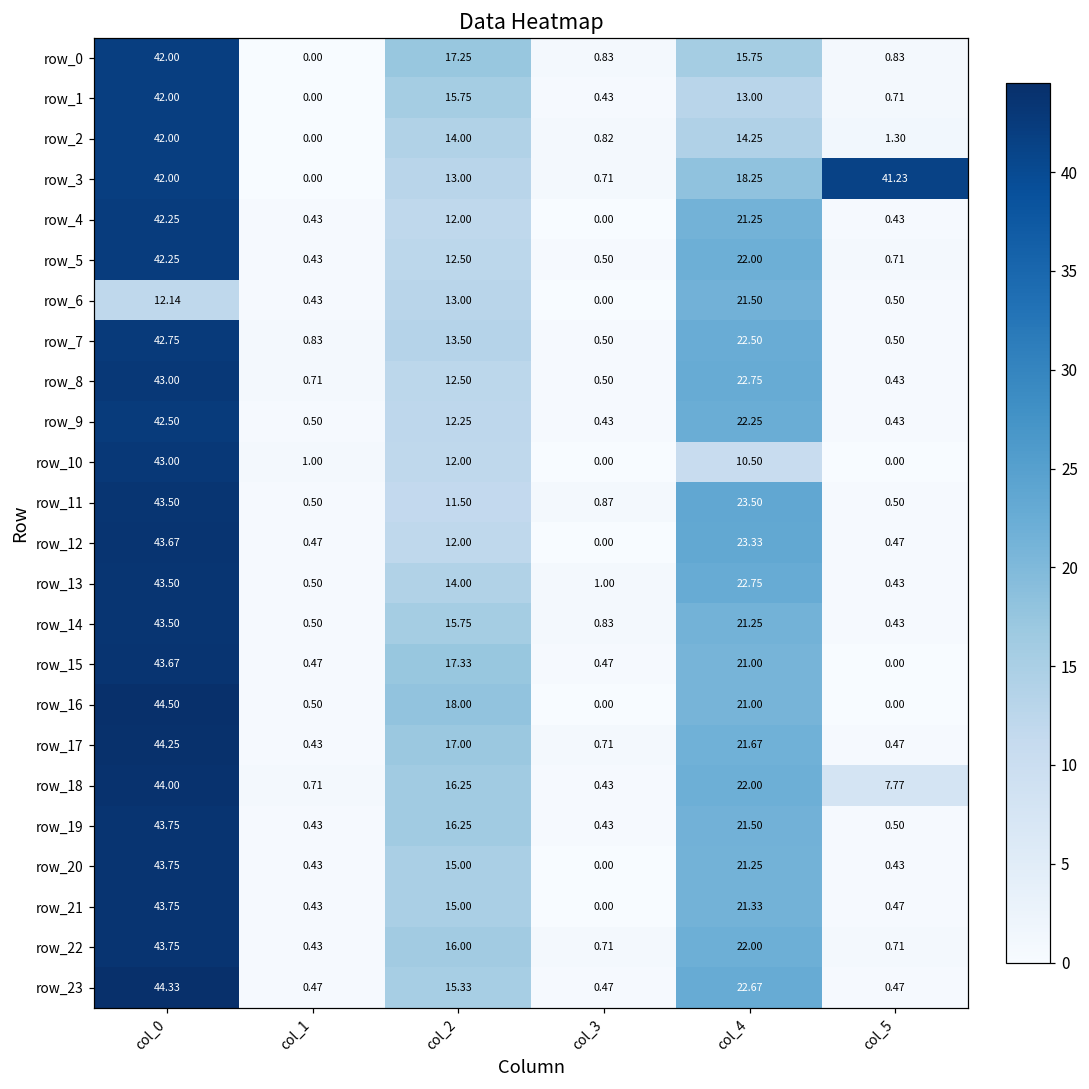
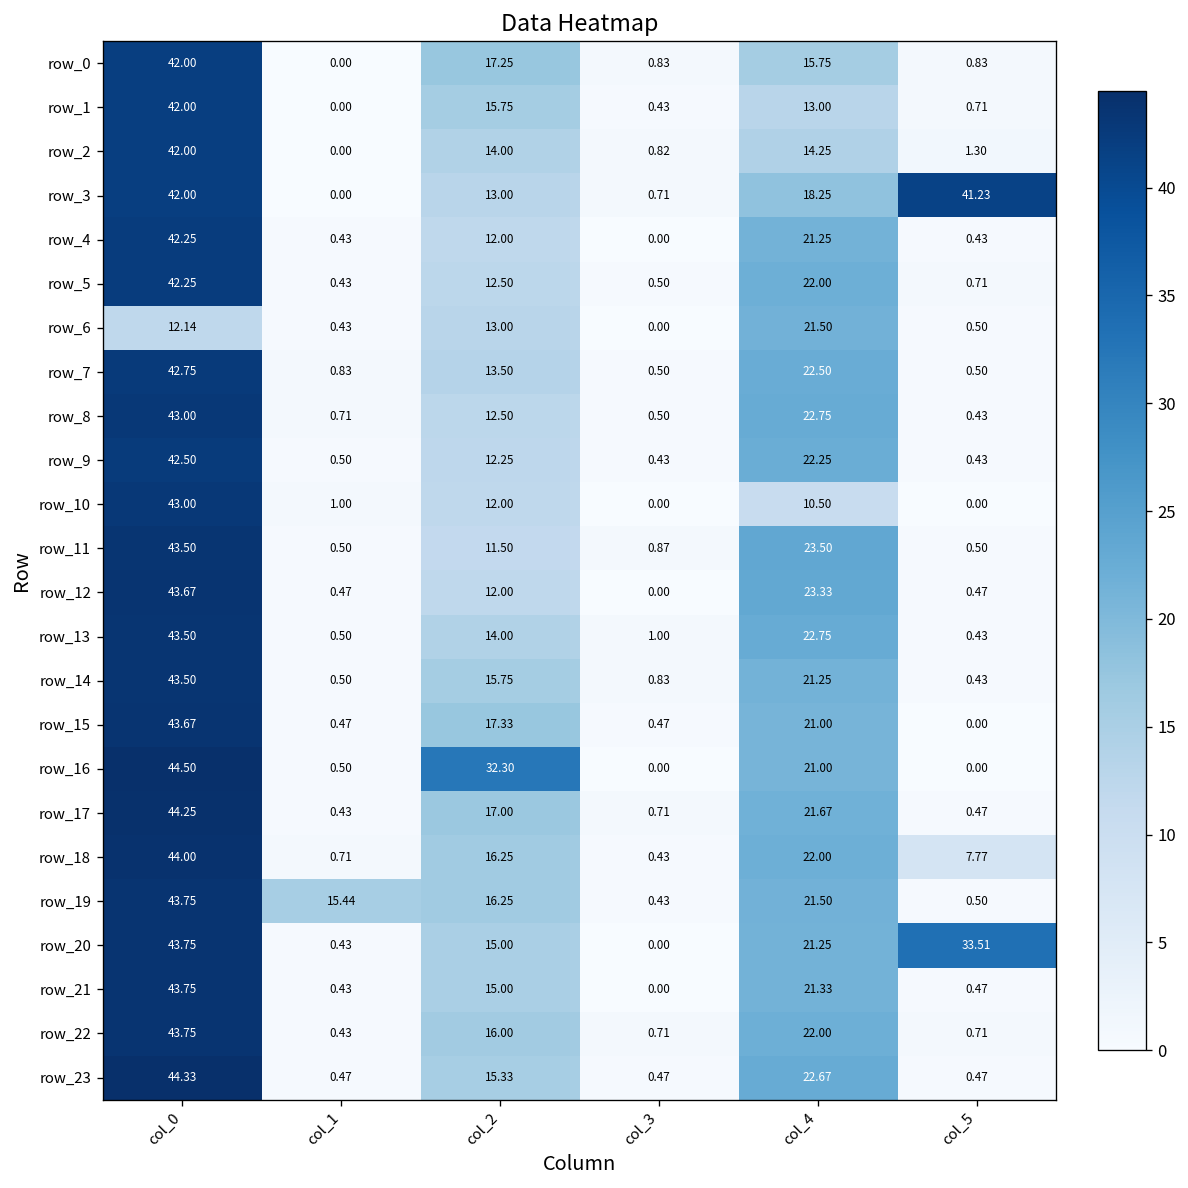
  {
    "row_0": {
      "col_0": 42.00,
      "col_1": 0.00,
      "col_2": 17.25,
      "col_3": 0.83,
      "col_4": 15.75,
      "col_5": 0.83
    },
    "row_1": {
      "col_0": 42.00,
      "col_1": 0.00,
      "col_2": 15.75,
      "col_3": 0.43,
      "col_4": 13.00,
      "col_5": 0.71
    },
    "row_2": {
      "col_0": 42.00,
      "col_1": 0.00,
      "col_2": 14.00,
      "col_3": 0.82,
      "col_4": 14.25,
      "col_5": 1.30
    },
    "row_3": {
      "col_0": 42.00,
      "col_1": 0.00,
      "col_2": 13.00,
      "col_3": 0.71,
      "col_4": 18.25,
      "col_5": 41.23
    },
    "row_4": {
      "col_0": 42.25,
      "col_1": 0.43,
      "col_2": 12.00,
      "col_3": 0.00,
      "col_4": 21.25,
      "col_5": 0.43
    },
    "row_5": {
      "col_0": 42.25,
      "col_1": 0.43,
      "col_2": 12.50,
      "col_3": 0.50,
      "col_4": 22.00,
      "col_5": 0.71
    },
    "row_6": {
      "col_0": 12.14,
      "col_1": 0.43,
      "col_2": 13.00,
      "col_3": 0.00,
      "col_4": 21.50,
      "col_5": 0.50
    },
    "row_7": {
      "col_0": 42.75,
      "col_1": 0.83,
      "col_2": 13.50,
      "col_3": 0.50,
      "col_4": 22.50,
      "col_5": 0.50
    },
    "row_8": {
      "col_0": 43.00,
      "col_1": 0.71,
      "col_2": 12.50,
      "col_3": 0.50,
      "col_4": 22.75,
      "col_5": 0.43
    },
    "row_9": {
      "col_0": 42.50,
      "col_1": 0.50,
      "col_2": 12.25,
      "col_3": 0.43,
      "col_4": 22.25,
      "col_5": 0.43
    },
    "row_10": {
      "col_0": 43.00,
      "col_1": 1.00,
      "col_2": 12.00,
      "col_3": 0.00,
      "col_4": 10.50,
      "col_5": 0.00
    },
    "row_11": {
      "col_0": 43.50,
      "col_1": 0.50,
      "col_2": 11.50,
      "col_3": 0.87,
      "col_4": 23.50,
      "col_5": 0.50
    },
    "row_12": {
      "col_0": 43.67,
      "col_1": 0.47,
      "col_2": 12.00,
      "col_3": 0.00,
      "col_4": 23.33,
      "col_5": 0.47
    },
    "row_13": {
      "col_0": 43.50,
      "col_1": 0.50,
      "col_2": 14.00,
      "col_3": 1.00,
      "col_4": 22.75,
      "col_5": 0.43
    },
    "row_14": {
      "col_0": 43.50,
      "col_1": 0.50,
      "col_2": 15.75,
      "col_3": 0.83,
      "col_4": 21.25,
      "col_5": 0.43
    },
    "row_15": {
      "col_0": 43.67,
      "col_1": 0.47,
      "col_2": 17.33,
      "col_3": 0.47,
      "col_4": 21.00,
      "col_5": 0.00
    },
    "row_16": {
      "col_0": 44.50,
      "col_1": 0.50,
-     "col_2": 18.00,
+     "col_2": 32.30,
      "col_3": 0.00,
      "col_4": 21.00,
      "col_5": 0.00
    },
    "row_17": {
      "col_0": 44.25,
      "col_1": 0.43,
      "col_2": 17.00,
      "col_3": 0.71,
      "col_4": 21.67,
      "col_5": 0.47
    },
    "row_18": {
      "col_0": 44.00,
      "col_1": 0.71,
      "col_2": 16.25,
      "col_3": 0.43,
      "col_4": 22.00,
      "col_5": 7.77
    },
    "row_19": {
      "col_0": 43.75,
-     "col_1": 0.43,
+     "col_1": 15.44,
      "col_2": 16.25,
      "col_3": 0.43,
      "col_4": 21.50,
      "col_5": 0.50
    },
    "row_20": {
      "col_0": 43.75,
      "col_1": 0.43,
      "col_2": 15.00,
      "col_3": 0.00,
      "col_4": 21.25,
-     "col_5": 0.43
+     "col_5": 33.51
    },
    "row_21": {
      "col_0": 43.75,
      "col_1": 0.43,
      "col_2": 15.00,
      "col_3": 0.00,
      "col_4": 21.33,
      "col_5": 0.47
    },
    "row_22": {
      "col_0": 43.75,
      "col_1": 0.43,
      "col_2": 16.00,
      "col_3": 0.71,
      "col_4": 22.00,
      "col_5": 0.71
    },
    "row_23": {
      "col_0": 44.33,
      "col_1": 0.47,
      "col_2": 15.33,
      "col_3": 0.47,
      "col_4": 22.67,
      "col_5": 0.47
    }
  }
